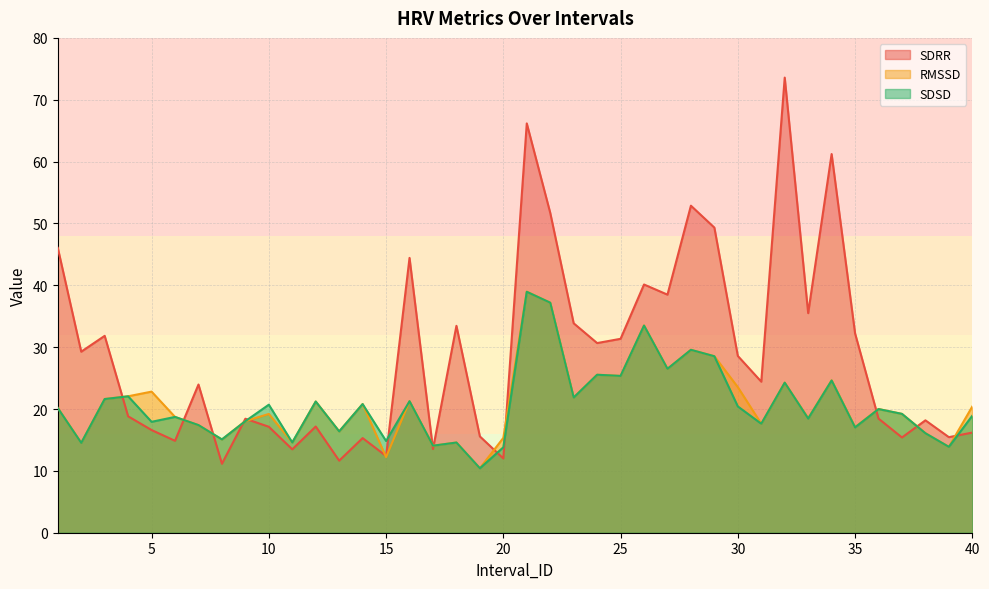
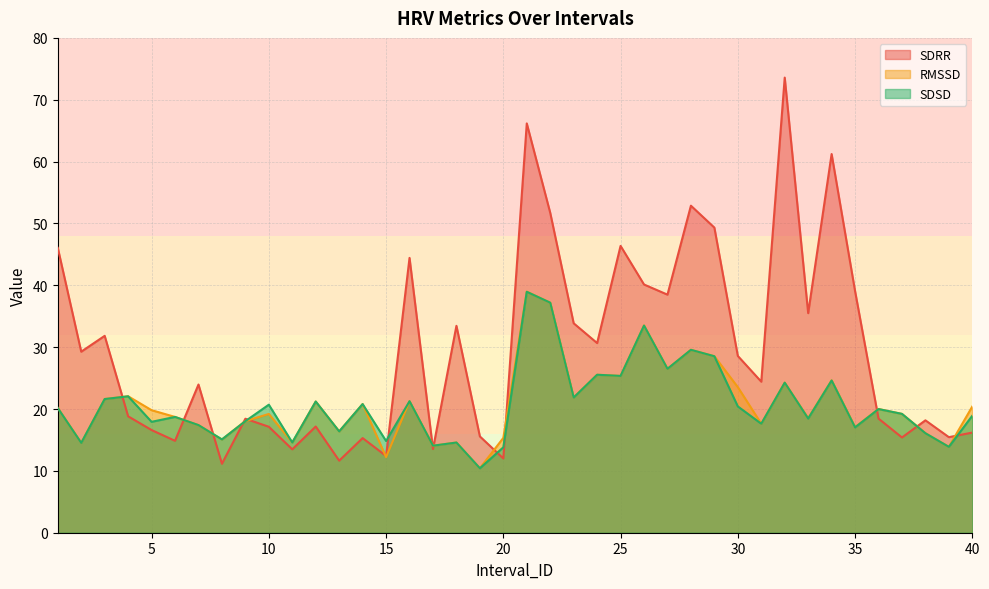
  {
    "SDRR": {
      "5": 17,
      "10": 17,
      "20": 12,
-     "25": 31,
+     "25": 46,
      "30": 29,
-     "35": 32,
+     "35": 39,
      "40": 16
    },
    "RMSSD": {
-     "5": 23,
+     "5": 20,
      "10": 19,
      "20": 15,
      "30": 24,
      "40": 20
    },
    "SDSD": {
      "5": 18,
      "10": 21,
      "15": 15,
      "20": 14,
      "30": 20,
      "40": 19
    }
  }
